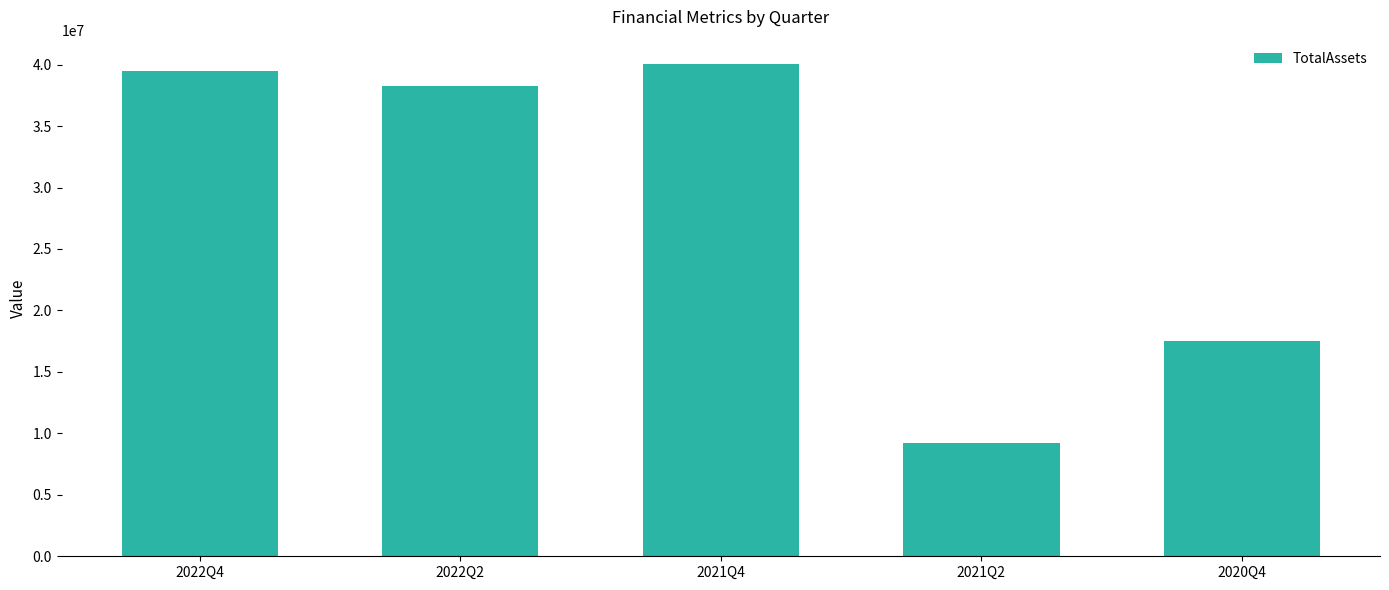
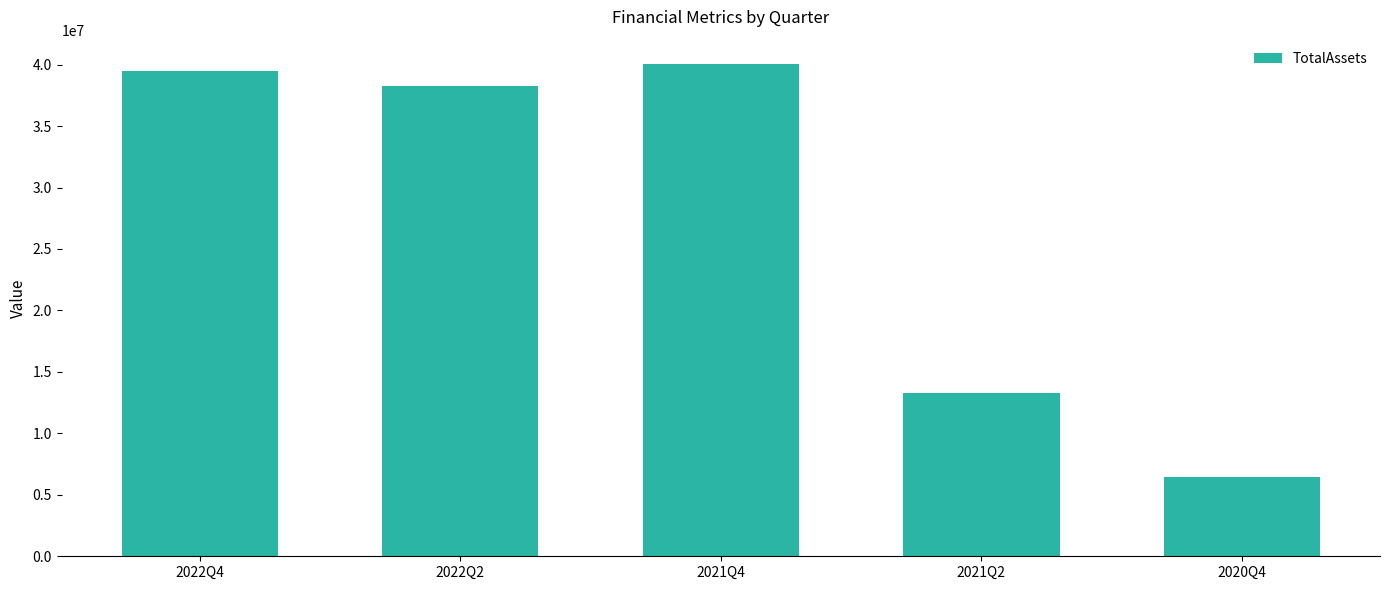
  {
    "2022Q4": 39500000,
    "2022Q2": 38300000,
    "2021Q4": 40000000,
-   "2021Q2": 9200000,
-   "2020Q4": 17500000
+   "2021Q2": 13300000,
+   "2020Q4": 6400000
  }
